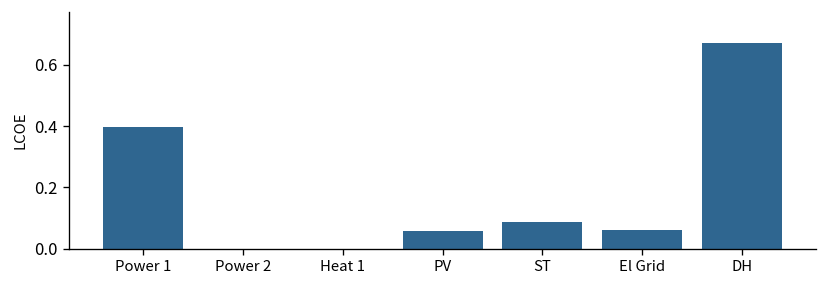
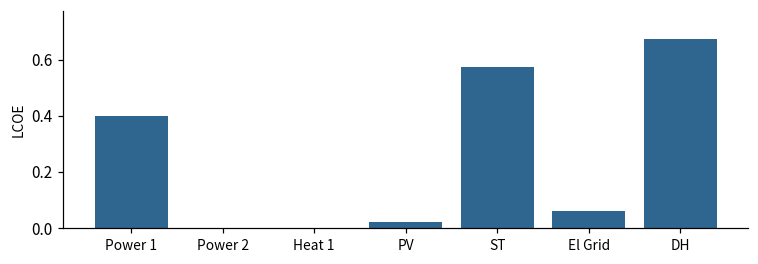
  {
    "Power 1": 0.40,
    "Power 2": 0.00,
    "Heat 1": 0.00,
-   "PV": 0.06,
-   "ST": 0.09,
+   "PV": 0.02,
+   "ST": 0.57,
    "El Grid": 0.06,
    "DH": 0.67
  }
